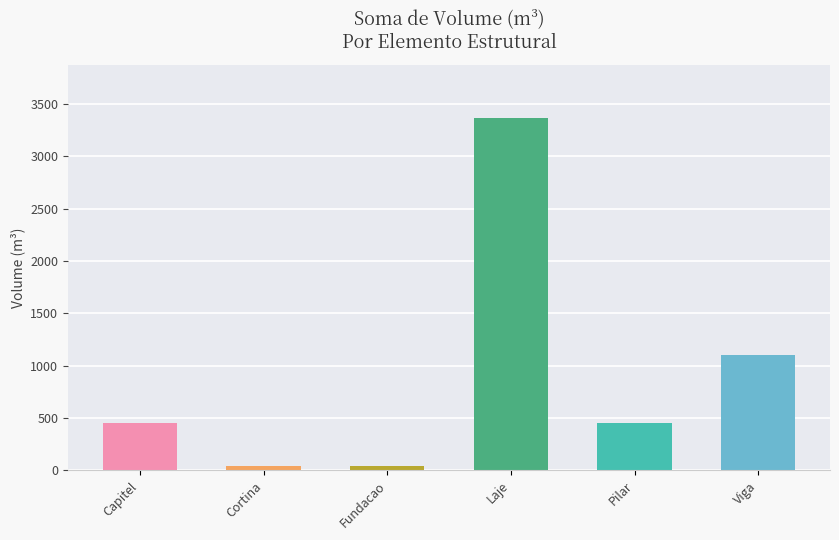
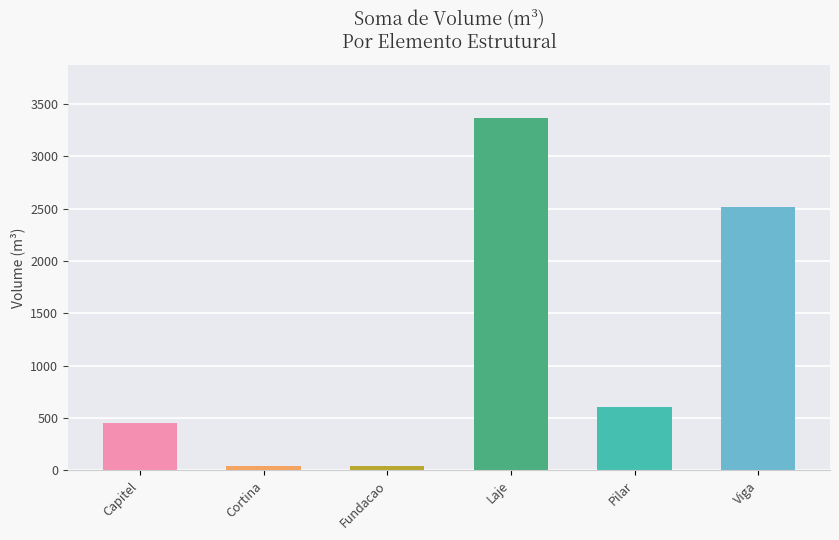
  {
    "Capitel": 450,
    "Cortina": 40,
    "Fundacao": 40,
    "Laje": 3370,
-   "Pilar": 450,
-   "Viga": 1110
+   "Pilar": 610,
+   "Viga": 2510
  }
